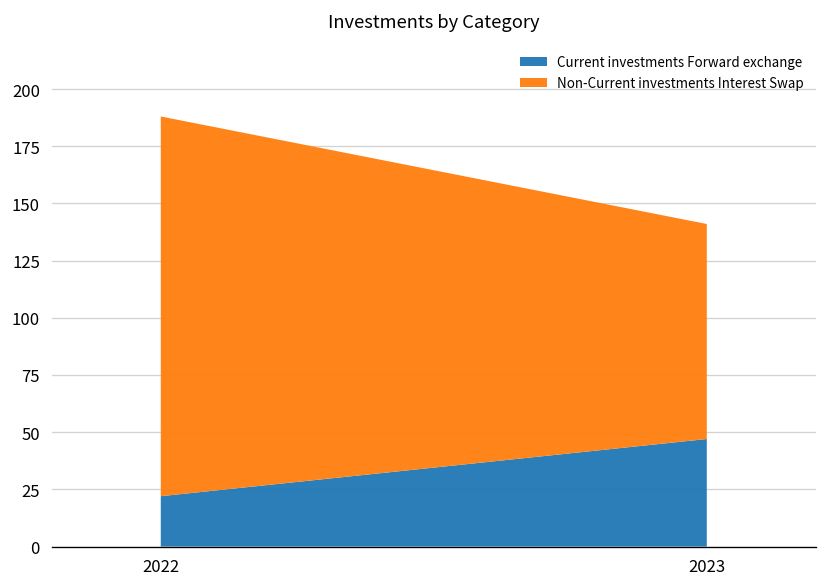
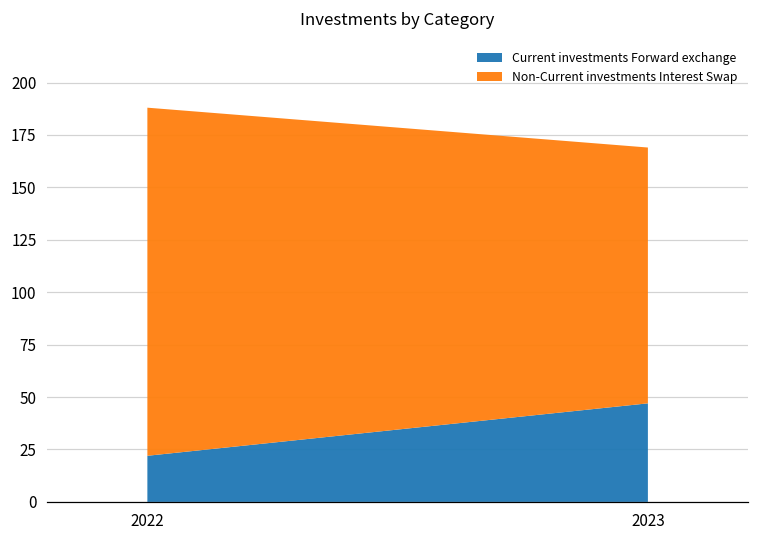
  {
    "Current investments Forward exchange": {
      "2022": 22,
      "2023": 47
    },
    "Non-Current investments Interest Swap": {
      "2022": 166,
-     "2023": 94
+     "2023": 122
    }
  }
